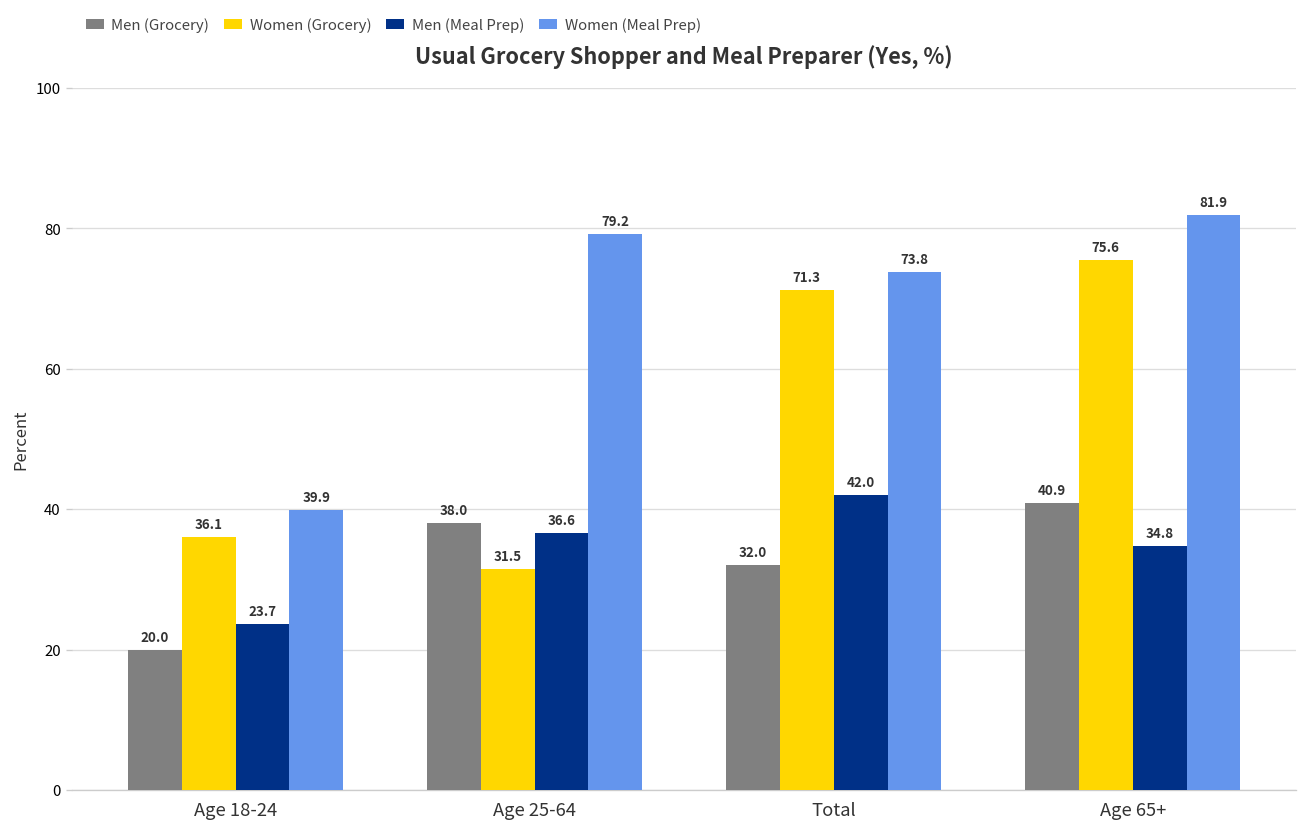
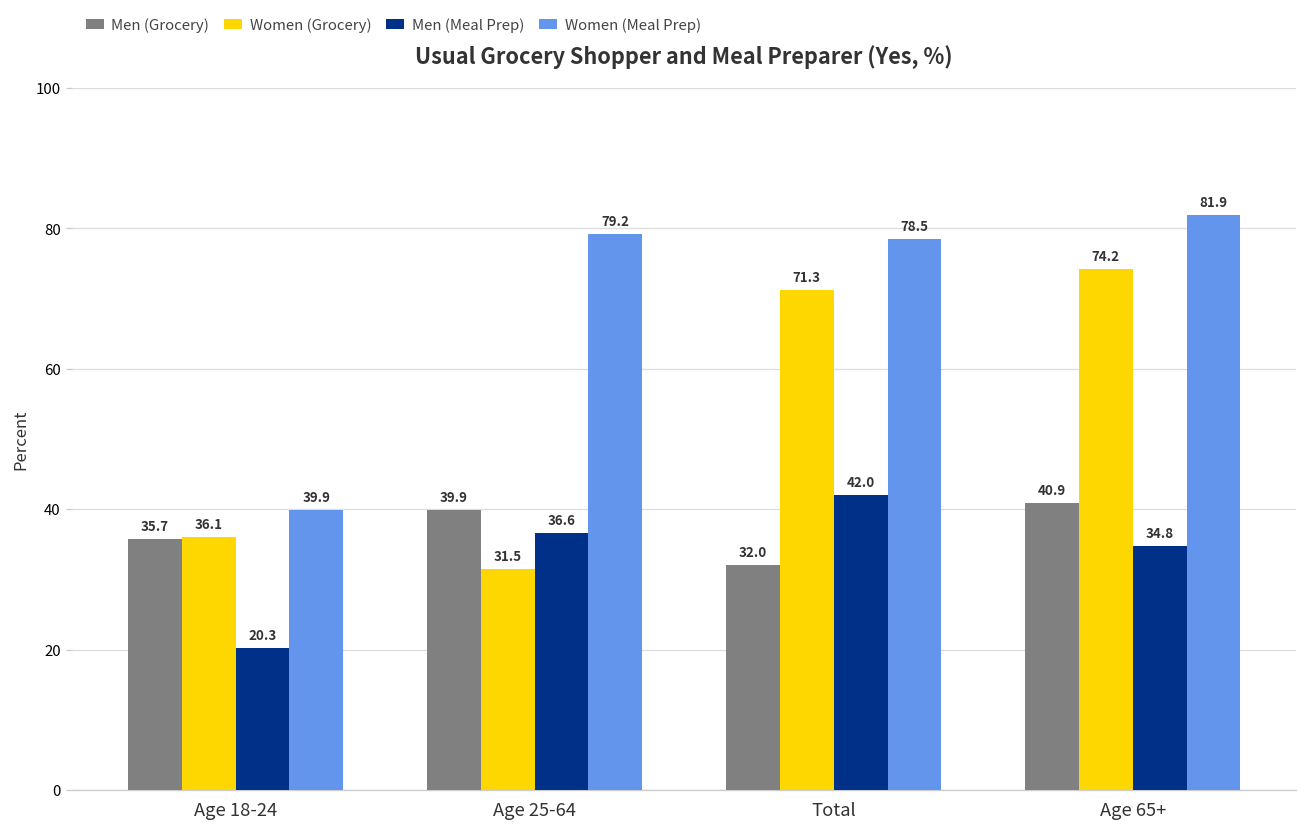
  {
    "Men (Grocery)": {
-     "Age 18-24": 20.0,
-     "Age 25-64": 38.0,
+     "Age 18-24": 35.7,
+     "Age 25-64": 39.9,
      "Total": 32.0,
      "Age 65+": 40.9
    },
    "Women (Grocery)": {
      "Age 18-24": 36.1,
      "Age 25-64": 31.5,
      "Total": 71.3,
-     "Age 65+": 75.6
+     "Age 65+": 74.2
    },
    "Men (Meal Prep)": {
-     "Age 18-24": 23.7,
+     "Age 18-24": 20.3,
      "Age 25-64": 36.6,
      "Total": 42.0,
      "Age 65+": 34.8
    },
    "Women (Meal Prep)": {
      "Age 18-24": 39.9,
      "Age 25-64": 79.2,
-     "Total": 73.8,
+     "Total": 78.5,
      "Age 65+": 81.9
    }
  }
